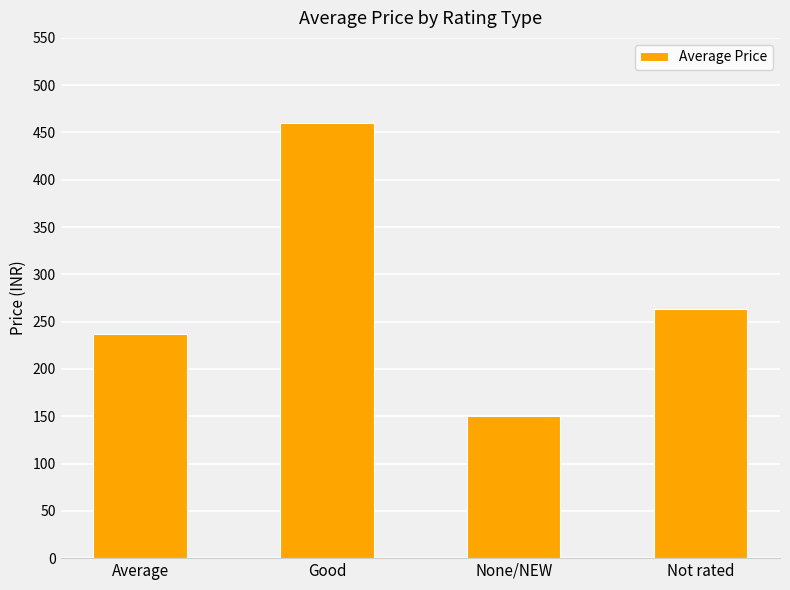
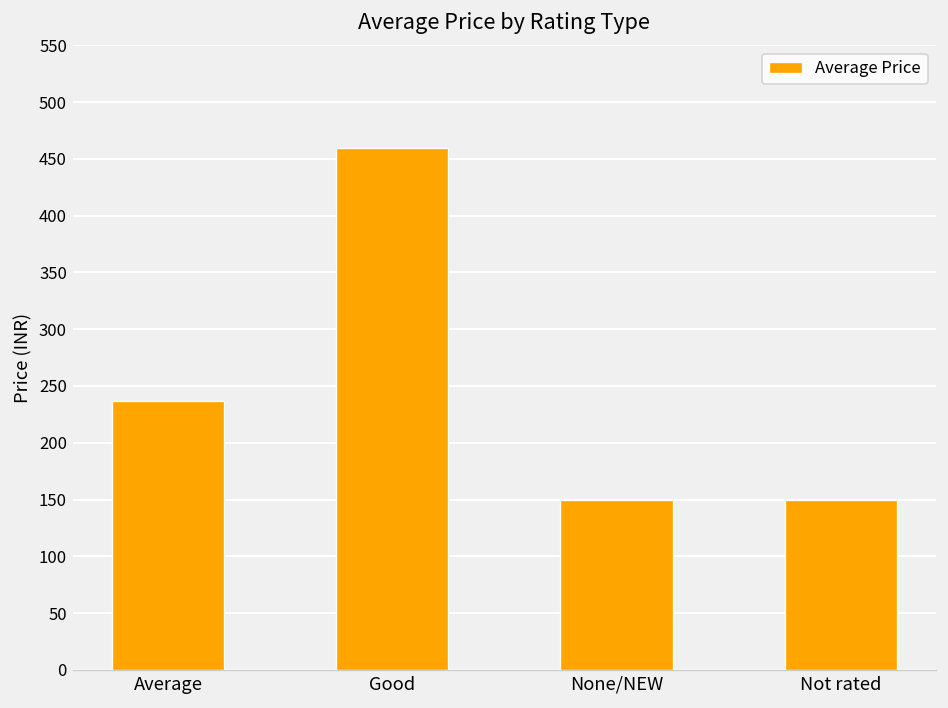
  {
    "Average": 240,
    "Good": 460,
    "None/NEW": 150,
-   "Not rated": 260
+   "Not rated": 150
  }
